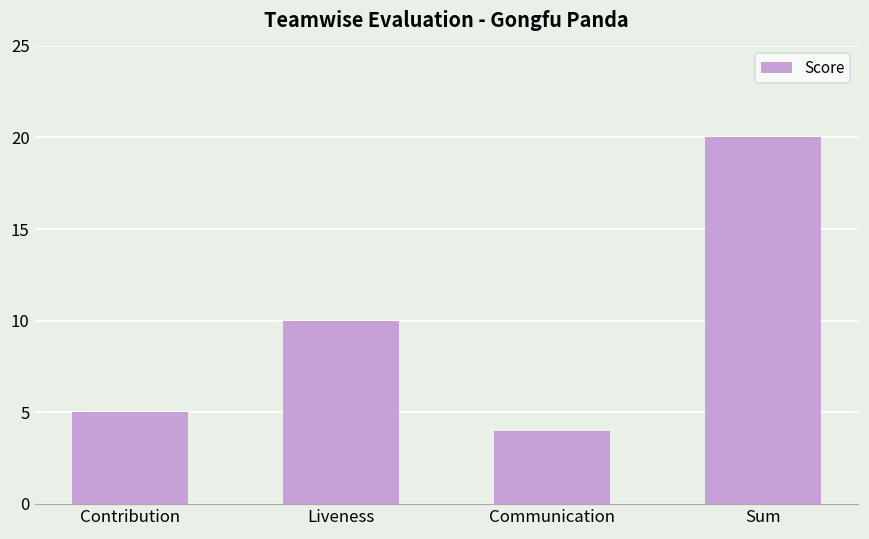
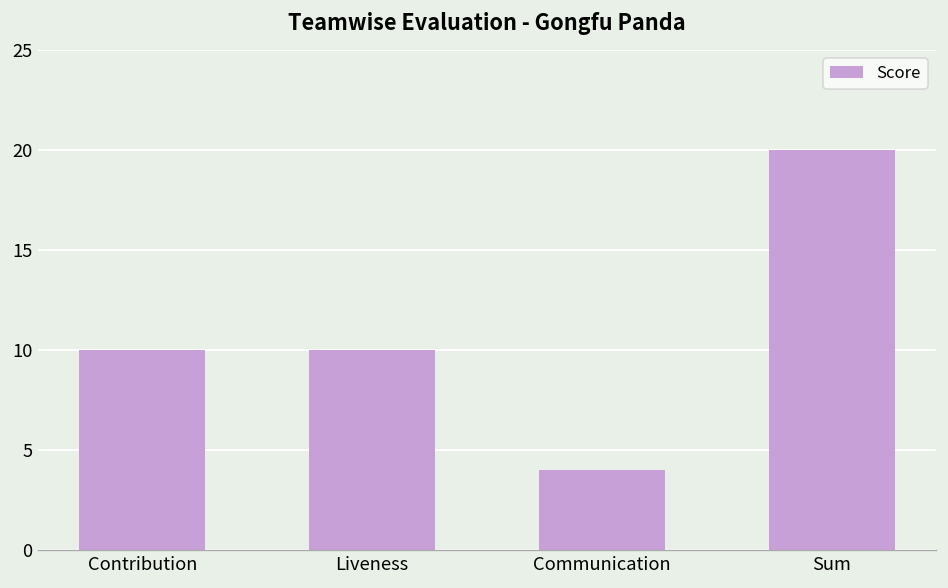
  {
-   "Contribution": 5,
+   "Contribution": 10,
    "Liveness": 10,
    "Communication": 4,
    "Sum": 20
  }
